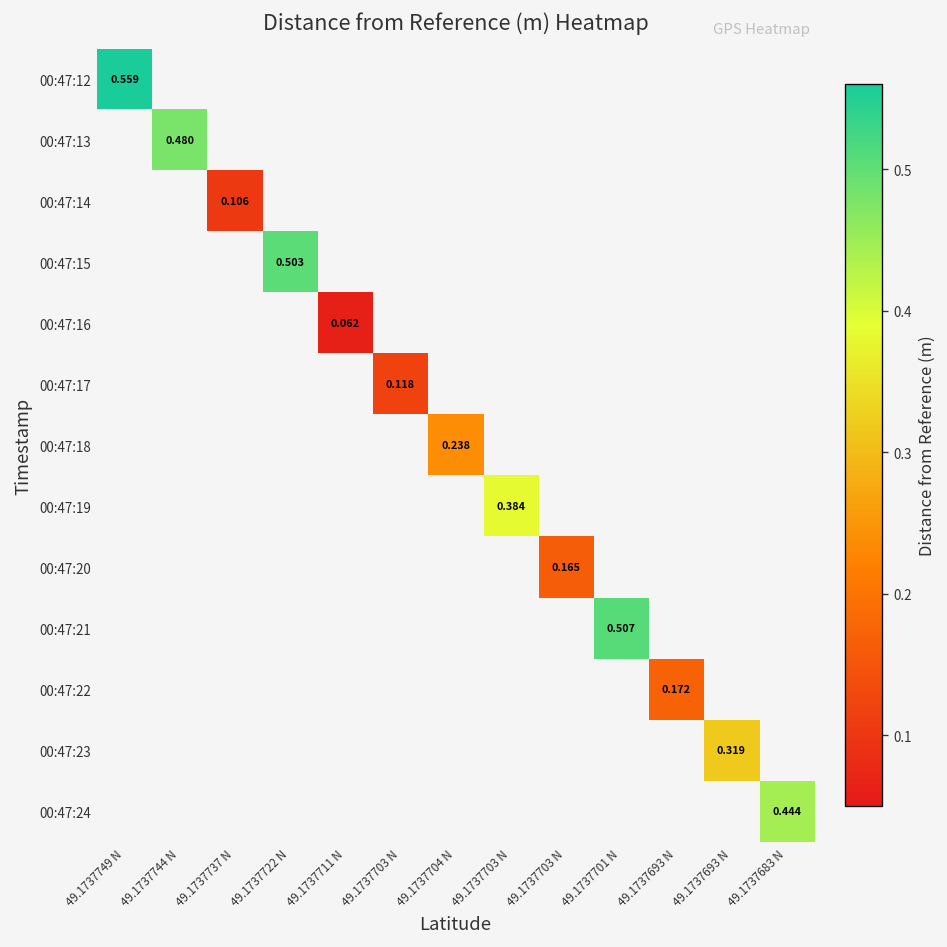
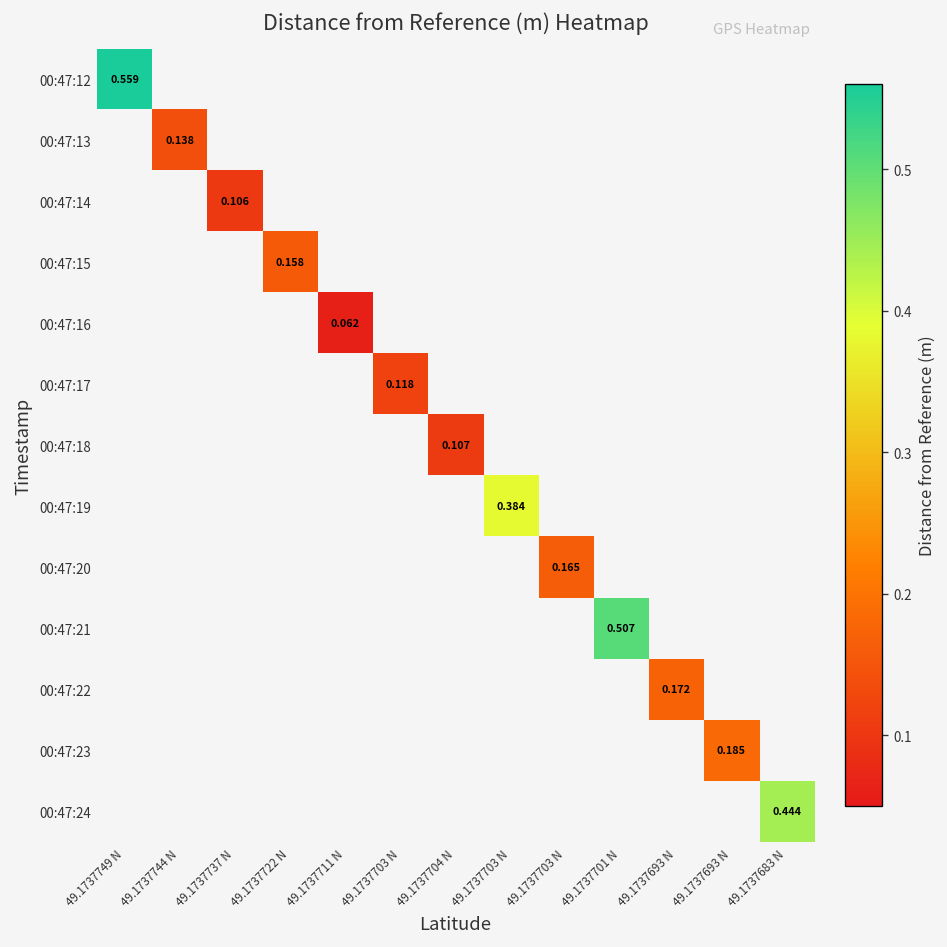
  {
    "00:47:12": {
      "49.1737749 N": 0.559
    },
    "00:47:13": {
-     "49.1737744 N": 0.480
+     "49.1737744 N": 0.138
    },
    "00:47:14": {
      "49.1737737 N": 0.106
    },
    "00:47:15": {
-     "49.1737722 N": 0.503
+     "49.1737722 N": 0.158
    },
    "00:47:16": {
      "49.1737711 N": 0.062
    },
    "00:47:17": {
      "49.1737703 N": 0.118
    },
    "00:47:18": {
-     "49.1737704 N": 0.238
+     "49.1737704 N": 0.107
    },
    "00:47:19": {
      "49.1737703 N": 0.384
    },
    "00:47:20": {
      "49.1737703 N": 0.165
    },
    "00:47:21": {
      "49.1737701 N": 0.507
    },
    "00:47:22": {
      "49.1737693 N": 0.172
    },
    "00:47:23": {
-     "49.1737693 N": 0.319
+     "49.1737693 N": 0.185
    },
    "00:47:24": {
      "49.1737683 N": 0.444
    }
  }
